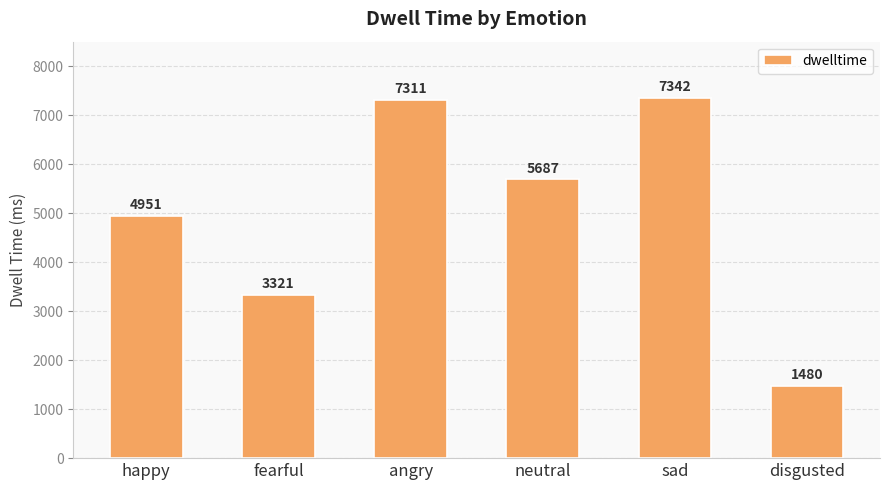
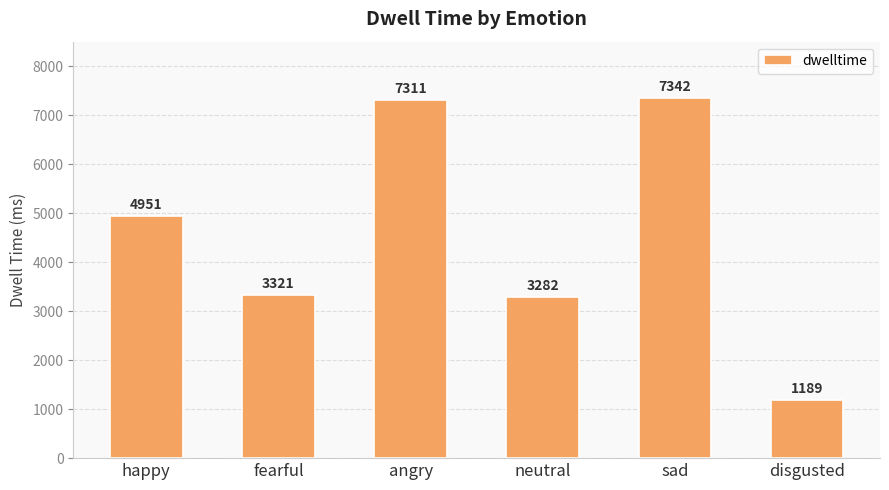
  {
    "happy": 4951,
    "fearful": 3321,
    "angry": 7311,
-   "neutral": 5687,
+   "neutral": 3282,
    "sad": 7342,
-   "disgusted": 1480
+   "disgusted": 1189
  }
